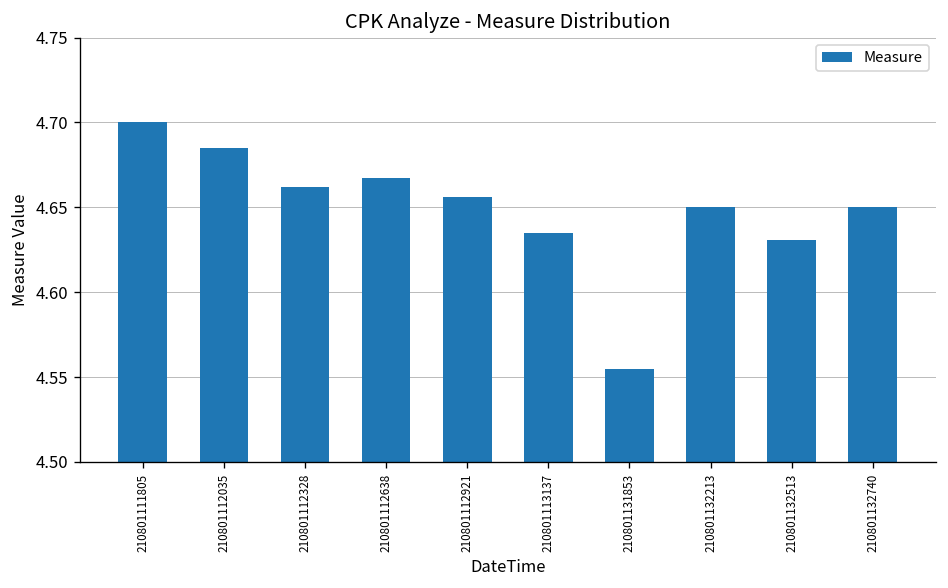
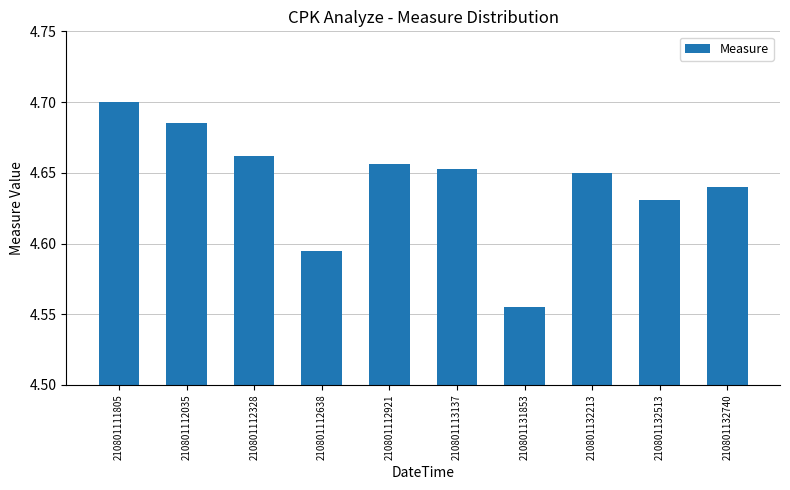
  {
    "210801111805": 4.700,
    "210801112035": 4.685,
    "210801112328": 4.662,
-   "210801112638": 4.667,
+   "210801112638": 4.595,
    "210801112921": 4.656,
-   "210801113137": 4.635,
+   "210801113137": 4.653,
    "210801131853": 4.555,
    "210801132213": 4.650,
    "210801132513": 4.631,
-   "210801132740": 4.65
+   "210801132740": 4.64
  }
